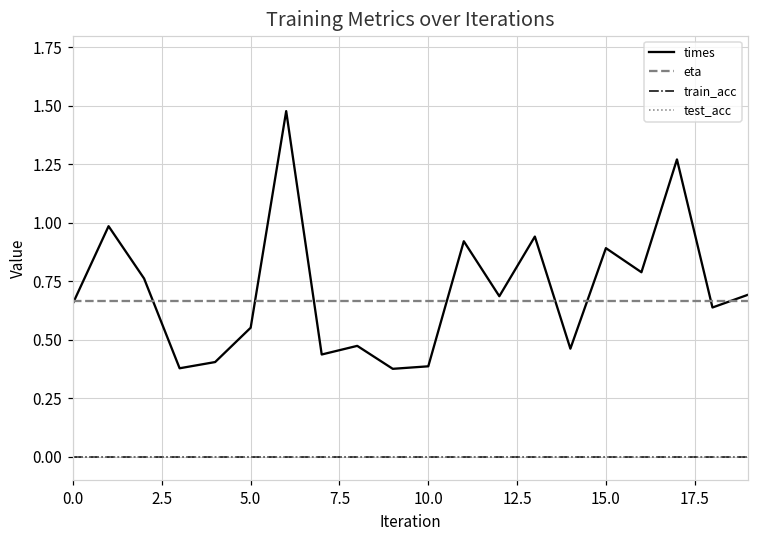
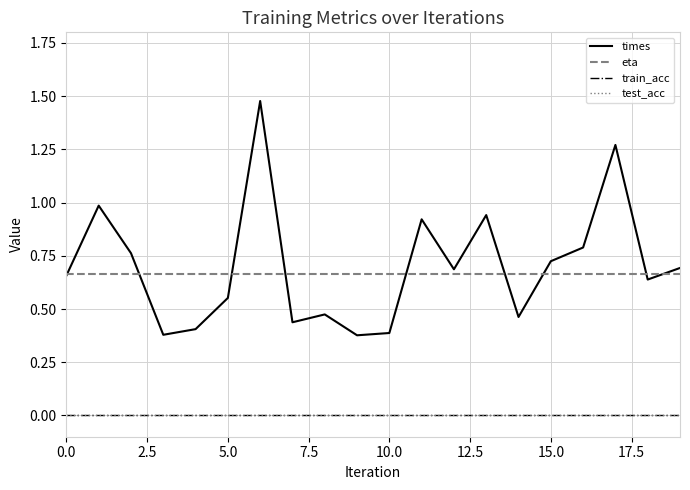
  {
    "times": {
      "5.0": 0.55,
      "10.0": 0.39,
-     "15.0": 0.89
+     "15.0": 0.72
    }
  }
